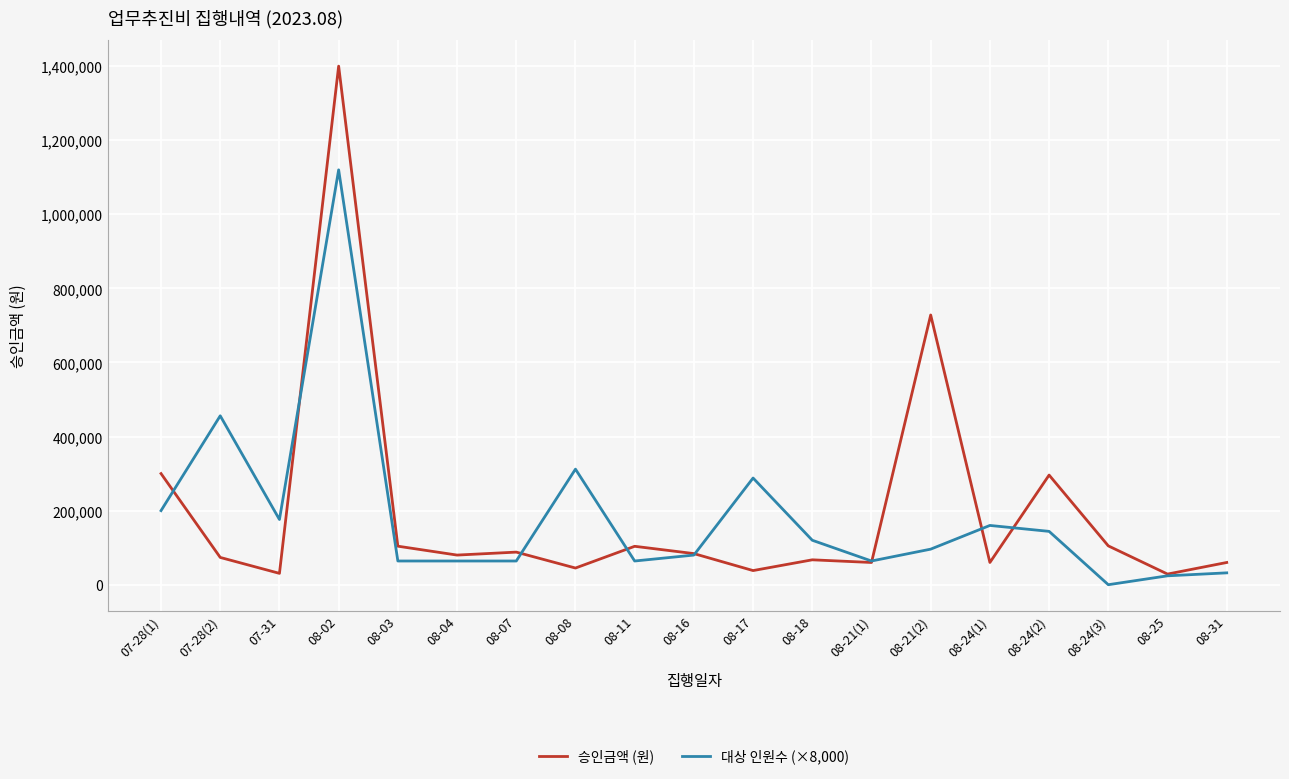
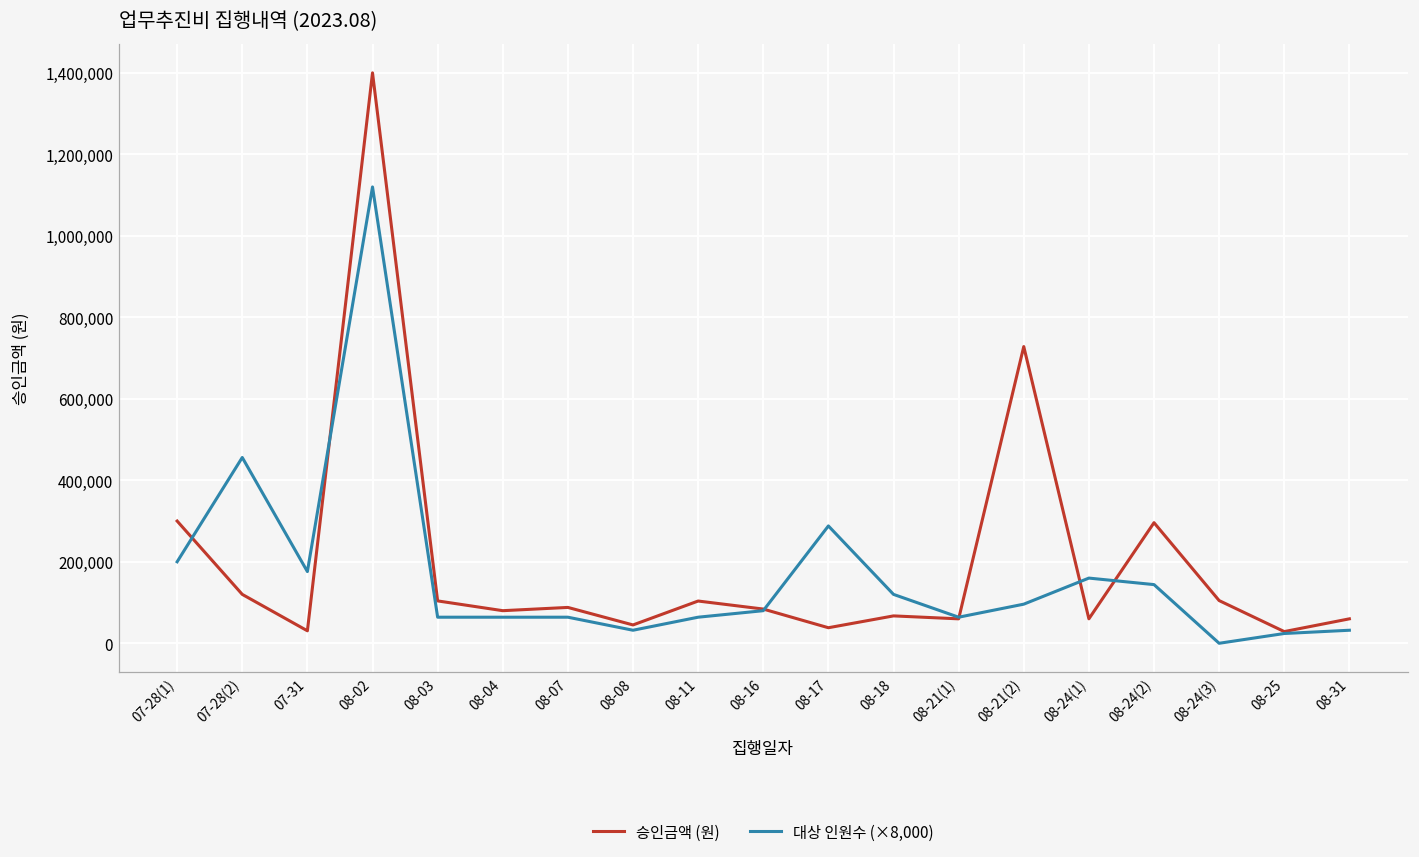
  {
    "승인금액 (원)": {
      "07-28(1)": "300,000",
-     "07-28(2)": "70,000",
+     "07-28(2)": "120,000",
      "07-31": "30,000",
      "08-02": "1,400,000",
      "08-03": "100,000",
      "08-04": "80,000",
      "08-07": "90,000",
      "08-08": "50,000",
      "08-11": "100,000",
      "08-17": "40,000",
      "08-18": "70,000",
      "08-21(2)": "730,000",
      "08-24(1)": "60,000",
      "08-24(2)": "300,000",
      "08-24(3)": "100,000",
      "08-31": "60,000"
    },
    "대상 인원수 (×8,000)": {
      "07-28(1)": "200,000",
      "07-28(2)": "460,000",
      "07-31": "180,000",
      "08-02": "1,120,000",
      "08-03": "60,000",
      "08-04": "60,000",
      "08-07": "60,000",
-     "08-08": "310,000",
+     "08-08": "30,000",
      "08-11": "60,000",
      "08-17": "290,000",
      "08-18": "120,000",
      "08-21(2)": "100,000",
      "08-24(1)": "160,000",
      "08-24(2)": "140,000",
      "08-24(3)": "0",
      "08-31": "30,000"
    }
  }
